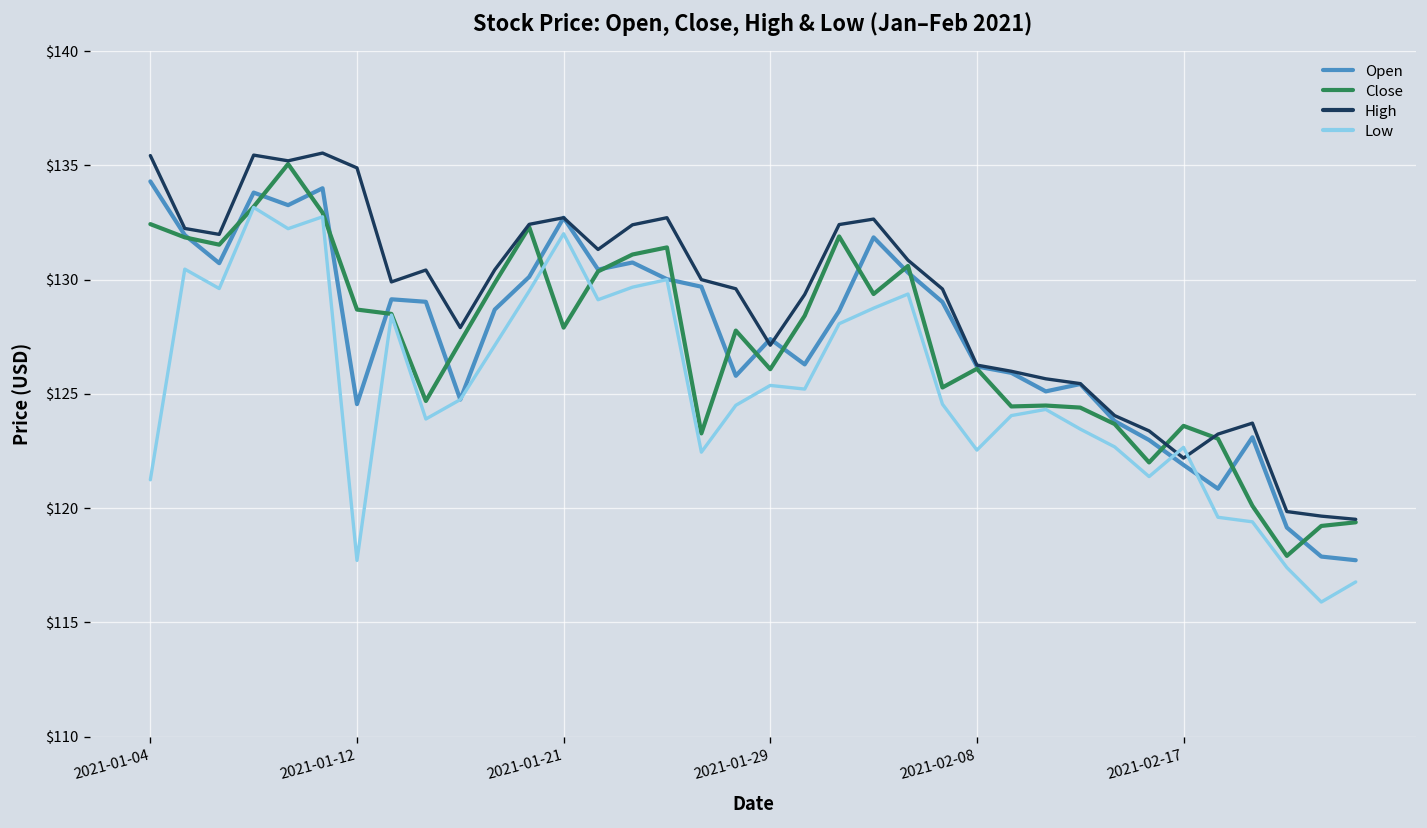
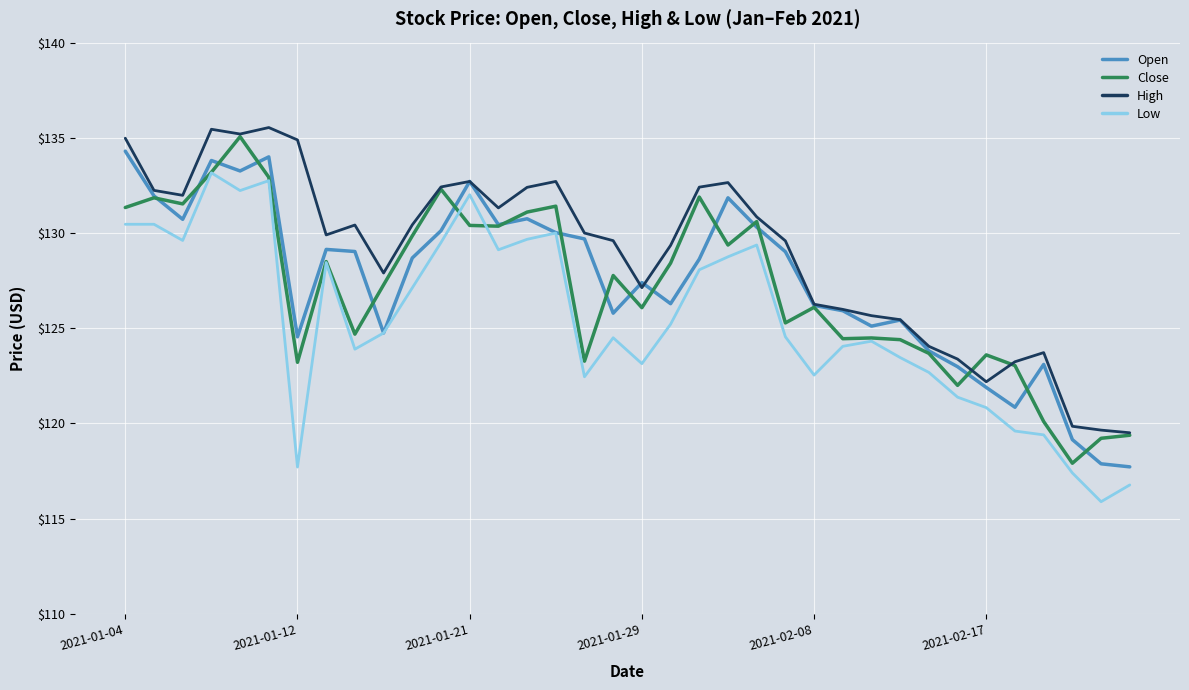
  {
    "Open": {
      "2021-01-04": "$134.3",
      "2021-01-12": "$124.6",
      "2021-01-29": "$127.4",
      "2021-02-17": "$121.9"
    },
    "Close": {
-     "2021-01-04": "$132.4",
-     "2021-01-12": "$128.7",
-     "2021-01-21": "$127.9",
+     "2021-01-04": "$131.3",
+     "2021-01-12": "$123.2",
+     "2021-01-21": "$130.4",
      "2021-01-29": "$126.1",
      "2021-02-17": "$123.6"
    },
    "High": {
-     "2021-01-04": "$135.4",
+     "2021-01-04": "$135.0",
      "2021-01-12": "$134.9",
      "2021-01-29": "$127.1",
      "2021-02-17": "$122.2"
    },
    "Low": {
-     "2021-01-04": "$121.2",
+     "2021-01-04": "$130.5",
      "2021-01-12": "$117.7",
      "2021-01-21": "$132.0",
-     "2021-01-29": "$125.4",
+     "2021-01-29": "$123.1",
      "2021-02-08": "$122.5",
-     "2021-02-17": "$122.7"
+     "2021-02-17": "$120.8"
    }
  }
